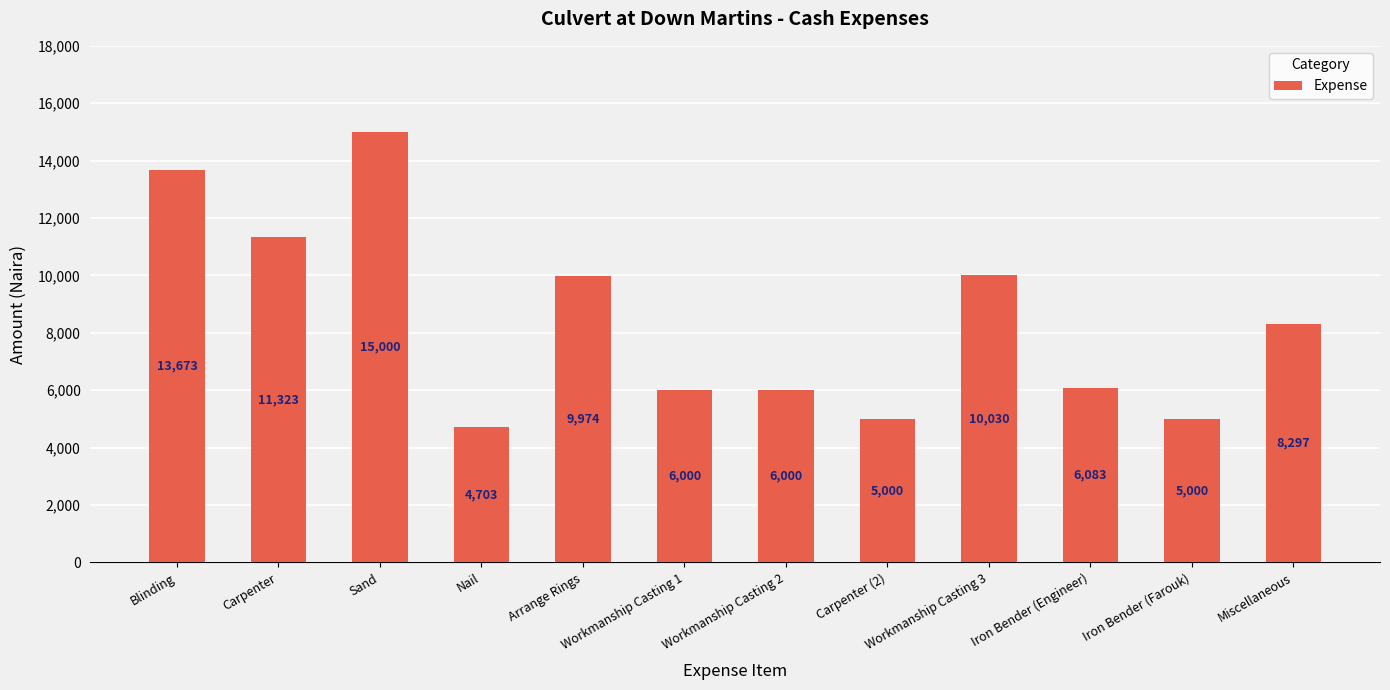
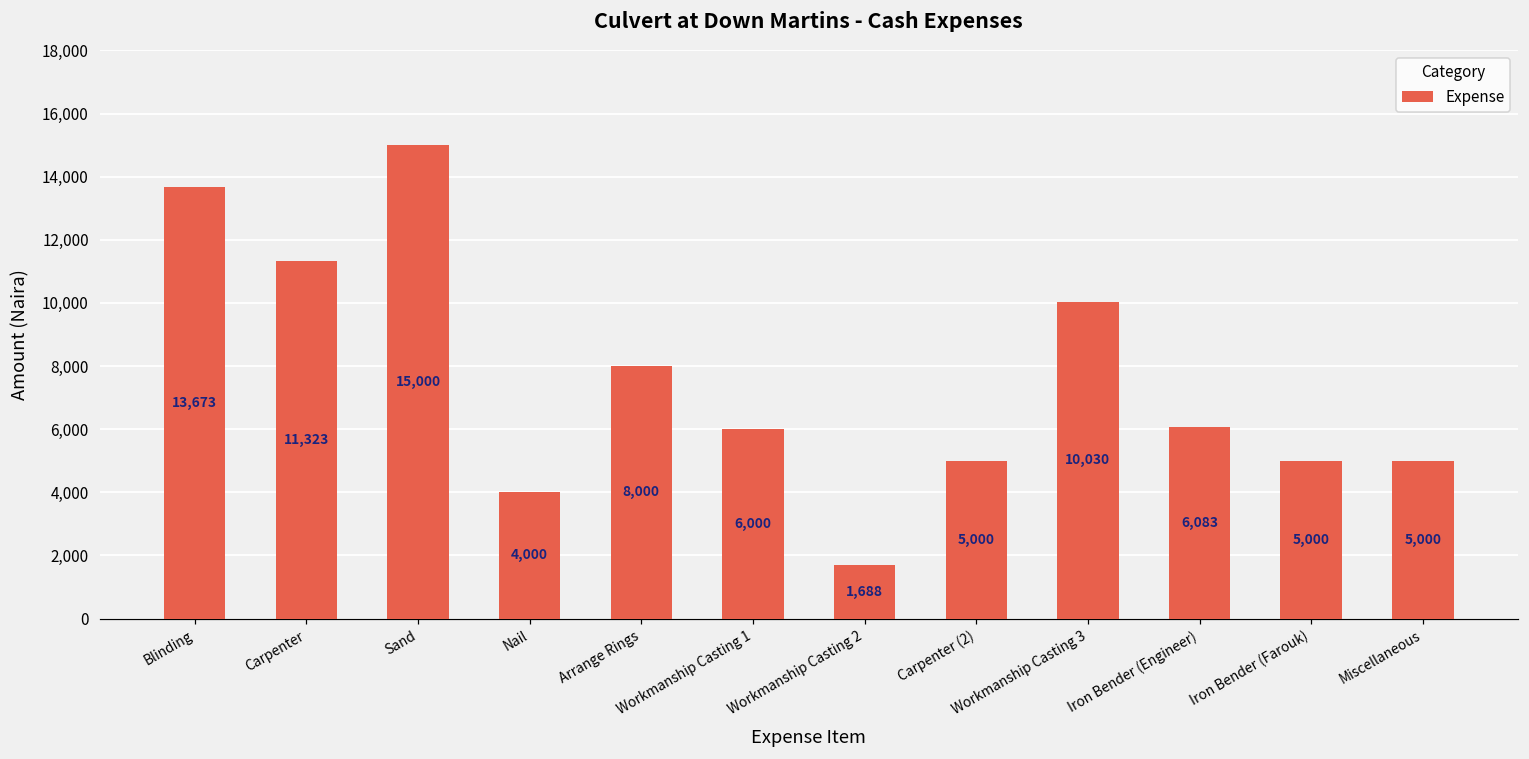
  {
    "Blinding": "13,673",
    "Carpenter": "11,323",
    "Sand": "15,000",
-   "Nail": "4,703",
-   "Arrange Rings": "9,974",
+   "Nail": "4,000",
+   "Arrange Rings": "8,000",
    "Workmanship Casting 1": "6,000",
-   "Workmanship Casting 2": "6,000",
+   "Workmanship Casting 2": "1,688",
    "Carpenter (2)": "5,000",
    "Workmanship Casting 3": "10,030",
    "Iron Bender (Engineer)": "6,083",
    "Iron Bender (Farouk)": "5,000",
-   "Miscellaneous": "8,297"
+   "Miscellaneous": "5,000"
  }
